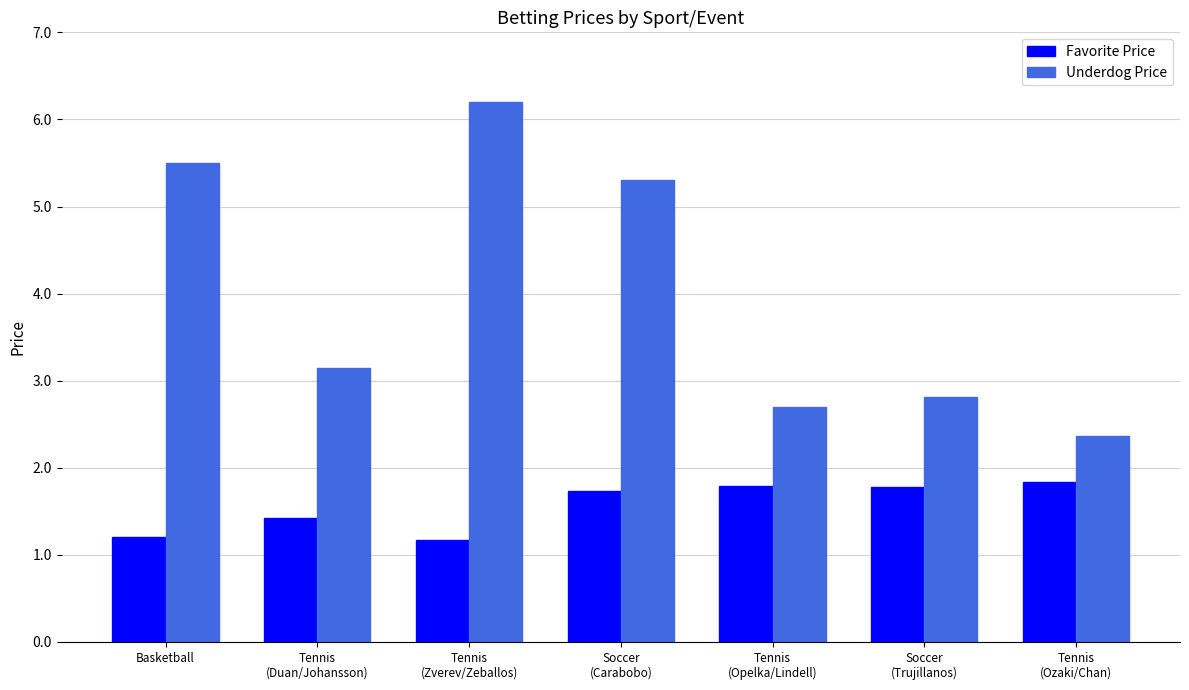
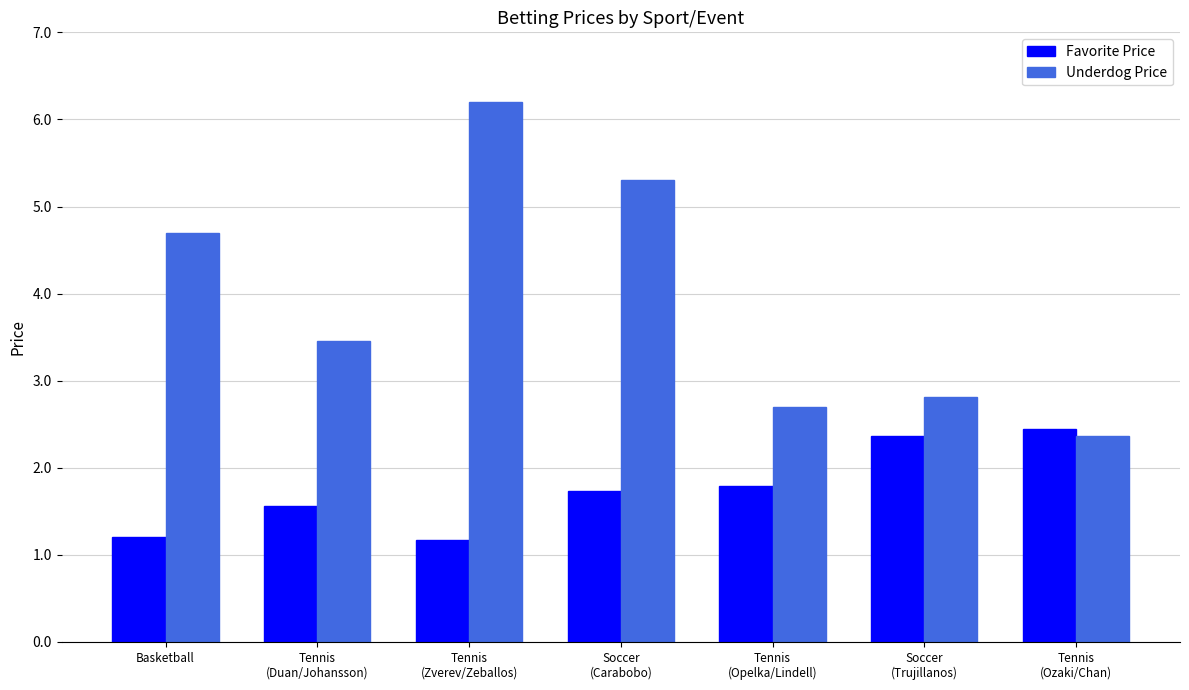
  {
    "Favorite Price": {
      "Basketball": 1.2,
-     "Tennis (Duan/Johansson)": 1.4,
+     "Tennis (Duan/Johansson)": 1.6,
      "Tennis (Zverev/Zeballos)": 1.2,
      "Soccer (Carabobo)": 1.7,
      "Tennis (Opelka/Lindell)": 1.8,
-     "Soccer (Trujillanos)": 1.8,
-     "Tennis (Ozaki/Chan)": 1.8
+     "Soccer (Trujillanos)": 2.4,
+     "Tennis (Ozaki/Chan)": 2.5
    },
    "Underdog Price": {
-     "Basketball": 5.5,
-     "Tennis (Duan/Johansson)": 3.2,
+     "Basketball": 4.7,
+     "Tennis (Duan/Johansson)": 3.5,
      "Tennis (Zverev/Zeballos)": 6.2,
      "Soccer (Carabobo)": 5.3,
      "Tennis (Opelka/Lindell)": 2.7,
      "Soccer (Trujillanos)": 2.8,
      "Tennis (Ozaki/Chan)": 2.4
    }
  }
